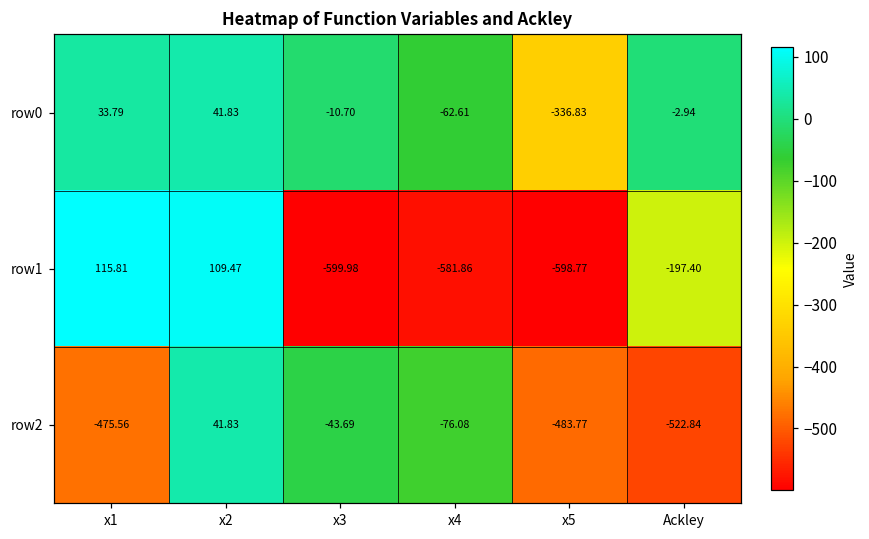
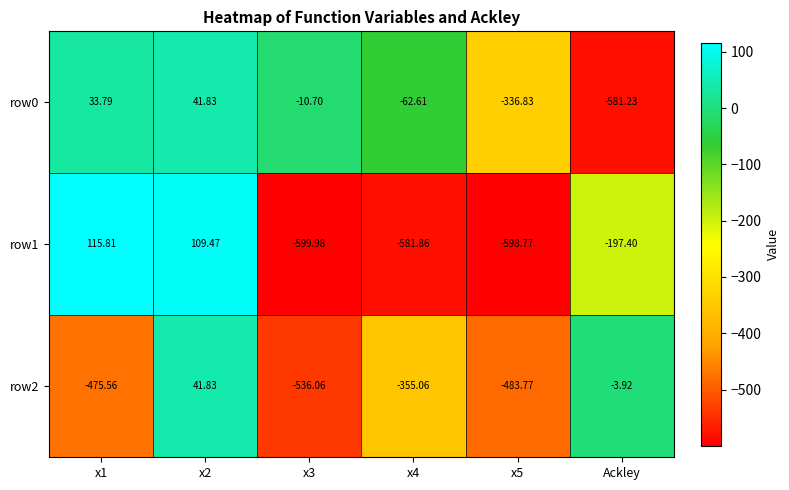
  {
    "row0": {
      "x1": 33.79,
      "x2": 41.83,
      "x3": -10.70,
      "x4": -62.61,
      "x5": -336.83,
-     "Ackley": -2.94
+     "Ackley": -581.23
    },
    "row1": {
      "x1": 115.81,
      "x2": 109.47,
      "x3": -599.98,
      "x4": -581.86,
      "x5": -598.77,
      "Ackley": -197.40
    },
    "row2": {
      "x1": -475.56,
      "x2": 41.83,
-     "x3": -43.69,
-     "x4": -76.08,
+     "x3": -536.06,
+     "x4": -355.06,
      "x5": -483.77,
-     "Ackley": -522.84
+     "Ackley": -3.92
    }
  }
